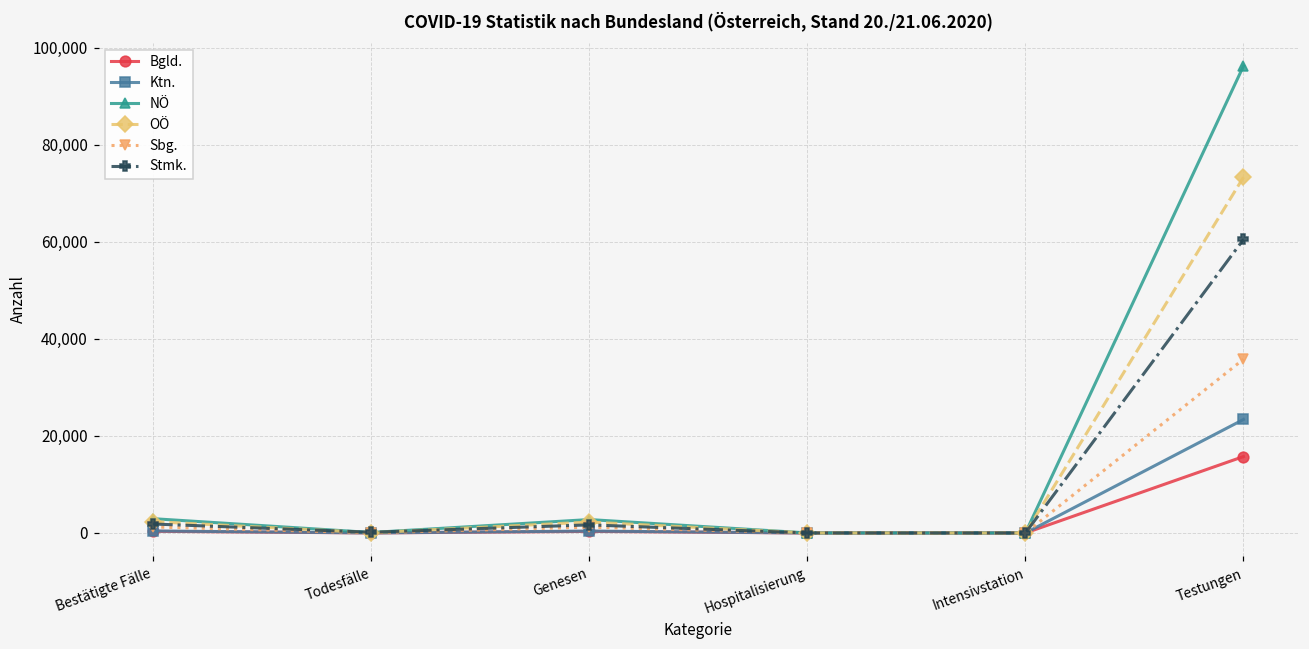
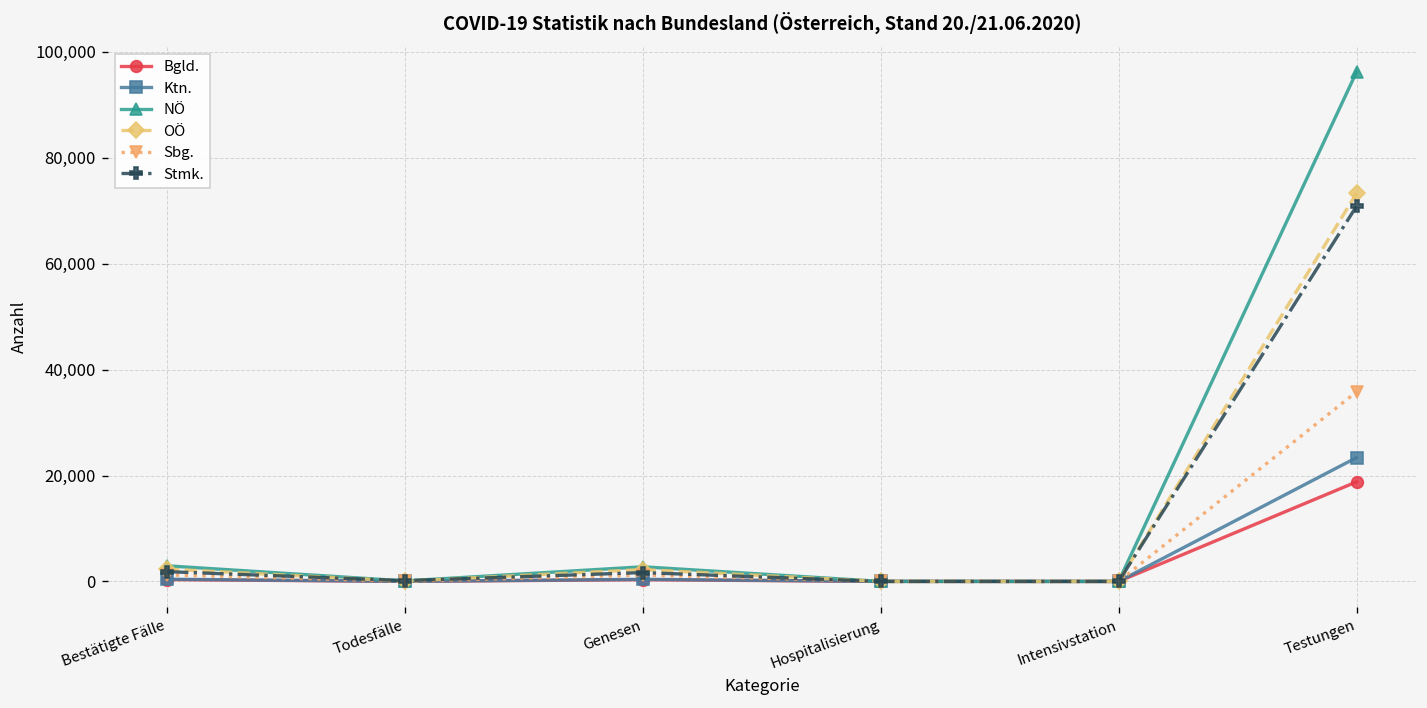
  {
    "Bgld.": {
-     "Testungen": "16,000"
+     "Testungen": "19,000"
    },
    "Stmk.": {
-     "Testungen": "60,000"
+     "Testungen": "71,000"
    }
  }
